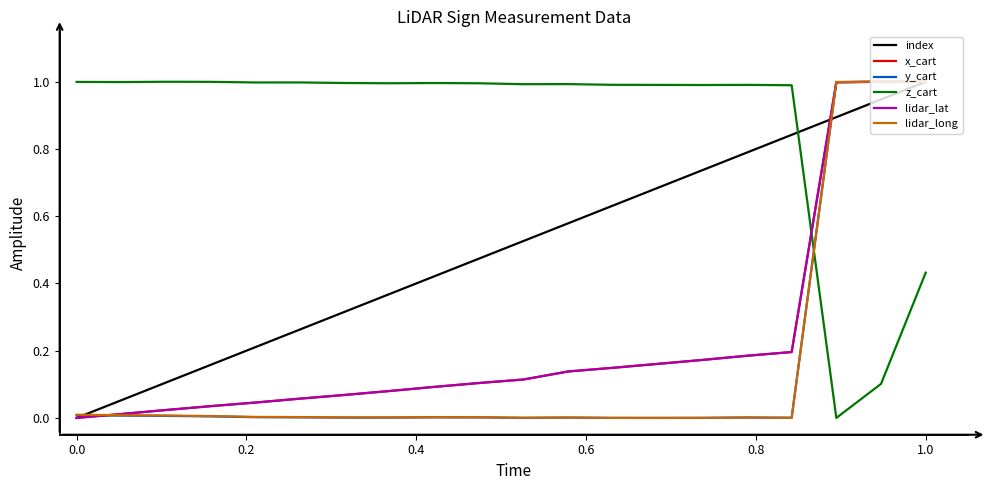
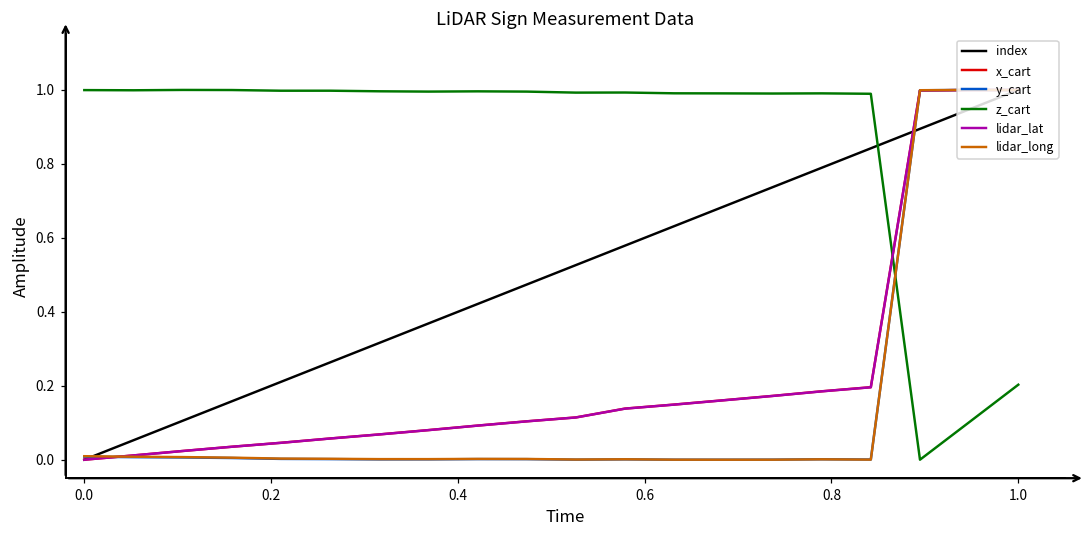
  {
    "z_cart": {
      "0.0": 1.00,
-     "1.0": 0.43
+     "1.0": 0.20
    }
  }
